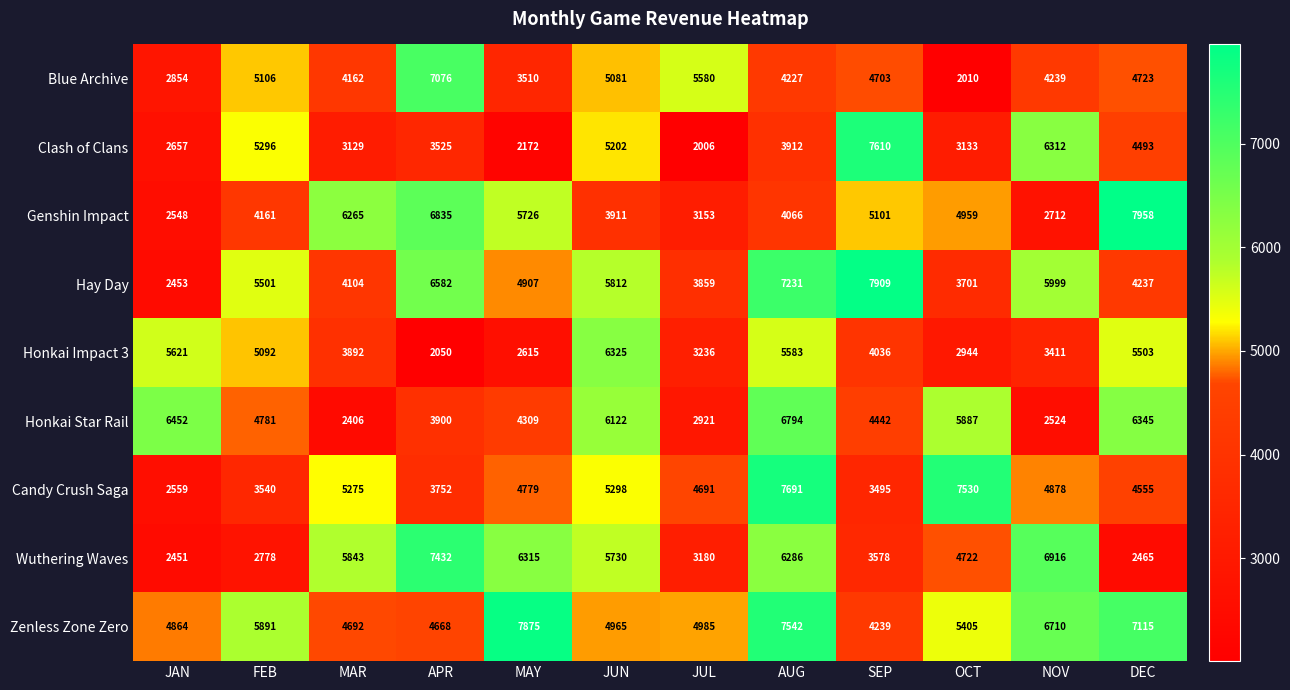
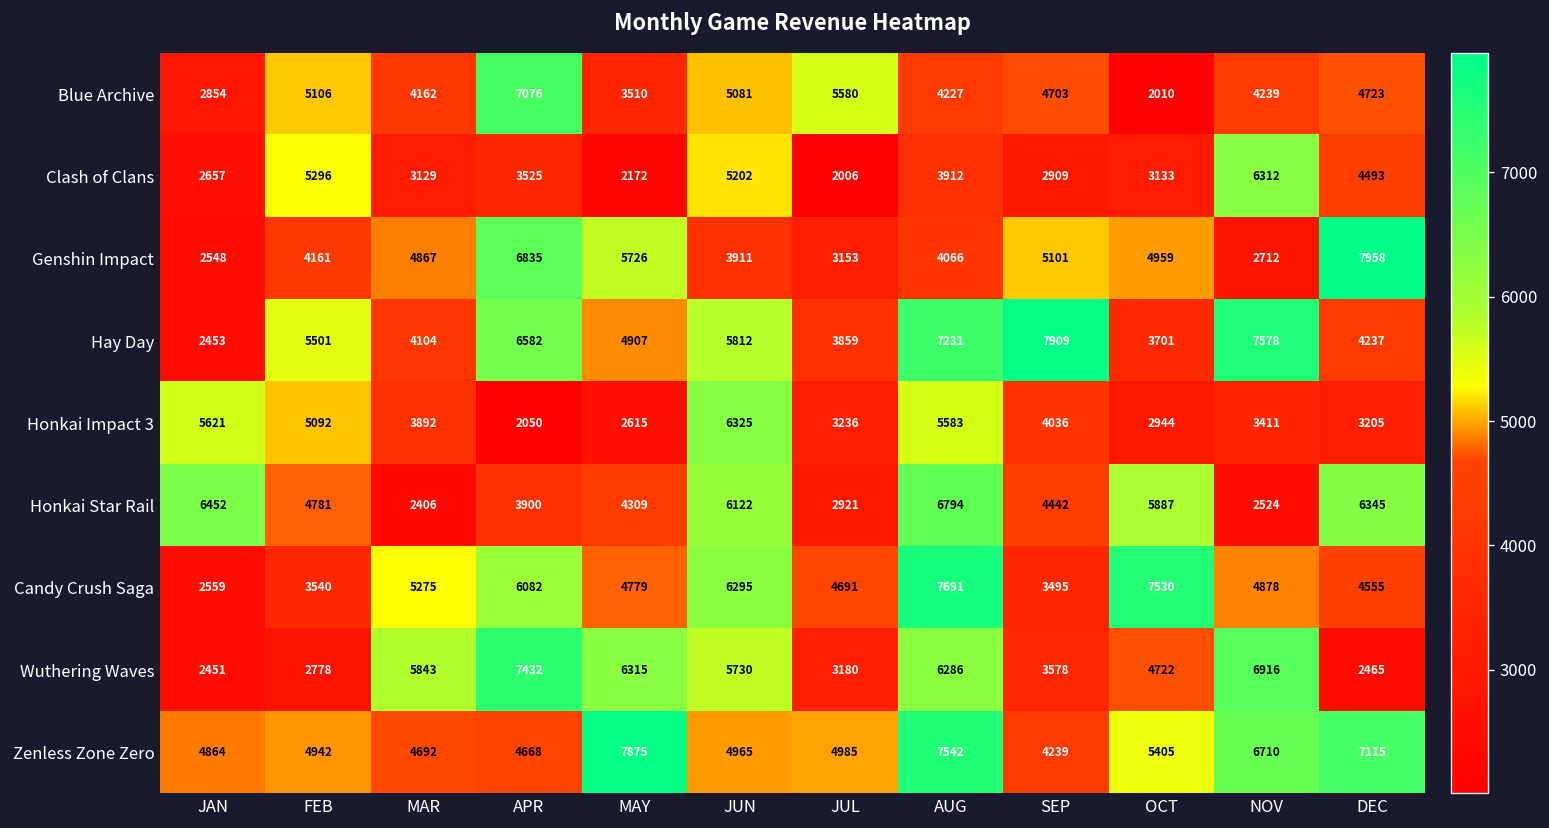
  {
    "Blue Archive": {
      "JAN": 2854,
      "FEB": 5106,
      "MAR": 4162,
      "APR": 7076,
      "MAY": 3510,
      "JUN": 5081,
      "JUL": 5580,
      "AUG": 4227,
      "SEP": 4703,
      "OCT": 2010,
      "NOV": 4239,
      "DEC": 4723
    },
    "Clash of Clans": {
      "JAN": 2657,
      "FEB": 5296,
      "MAR": 3129,
      "APR": 3525,
      "MAY": 2172,
      "JUN": 5202,
      "JUL": 2006,
      "AUG": 3912,
-     "SEP": 7610,
+     "SEP": 2909,
      "OCT": 3133,
      "NOV": 6312,
      "DEC": 4493
    },
    "Genshin Impact": {
      "JAN": 2548,
      "FEB": 4161,
-     "MAR": 6265,
+     "MAR": 4867,
      "APR": 6835,
      "MAY": 5726,
      "JUN": 3911,
      "JUL": 3153,
      "AUG": 4066,
      "SEP": 5101,
      "OCT": 4959,
      "NOV": 2712,
      "DEC": 7958
    },
    "Hay Day": {
      "JAN": 2453,
      "FEB": 5501,
      "MAR": 4104,
      "APR": 6582,
      "MAY": 4907,
      "JUN": 5812,
      "JUL": 3859,
      "AUG": 7231,
      "SEP": 7909,
      "OCT": 3701,
-     "NOV": 5999,
+     "NOV": 7578,
      "DEC": 4237
    },
    "Honkai Impact 3": {
      "JAN": 5621,
      "FEB": 5092,
      "MAR": 3892,
      "APR": 2050,
      "MAY": 2615,
      "JUN": 6325,
      "JUL": 3236,
      "AUG": 5583,
      "SEP": 4036,
      "OCT": 2944,
      "NOV": 3411,
-     "DEC": 5503
+     "DEC": 3205
    },
    "Honkai Star Rail": {
      "JAN": 6452,
      "FEB": 4781,
      "MAR": 2406,
      "APR": 3900,
      "MAY": 4309,
      "JUN": 6122,
      "JUL": 2921,
      "AUG": 6794,
      "SEP": 4442,
      "OCT": 5887,
      "NOV": 2524,
      "DEC": 6345
    },
    "Candy Crush Saga": {
      "JAN": 2559,
      "FEB": 3540,
      "MAR": 5275,
-     "APR": 3752,
+     "APR": 6082,
      "MAY": 4779,
-     "JUN": 5298,
+     "JUN": 6295,
      "JUL": 4691,
      "AUG": 7691,
      "SEP": 3495,
      "OCT": 7530,
      "NOV": 4878,
      "DEC": 4555
    },
    "Wuthering Waves": {
      "JAN": 2451,
      "FEB": 2778,
      "MAR": 5843,
      "APR": 7432,
      "MAY": 6315,
      "JUN": 5730,
      "JUL": 3180,
      "AUG": 6286,
      "SEP": 3578,
      "OCT": 4722,
      "NOV": 6916,
      "DEC": 2465
    },
    "Zenless Zone Zero": {
      "JAN": 4864,
-     "FEB": 5891,
+     "FEB": 4942,
      "MAR": 4692,
      "APR": 4668,
      "MAY": 7875,
      "JUN": 4965,
      "JUL": 4985,
      "AUG": 7542,
      "SEP": 4239,
      "OCT": 5405,
      "NOV": 6710,
      "DEC": 7115
    }
  }
